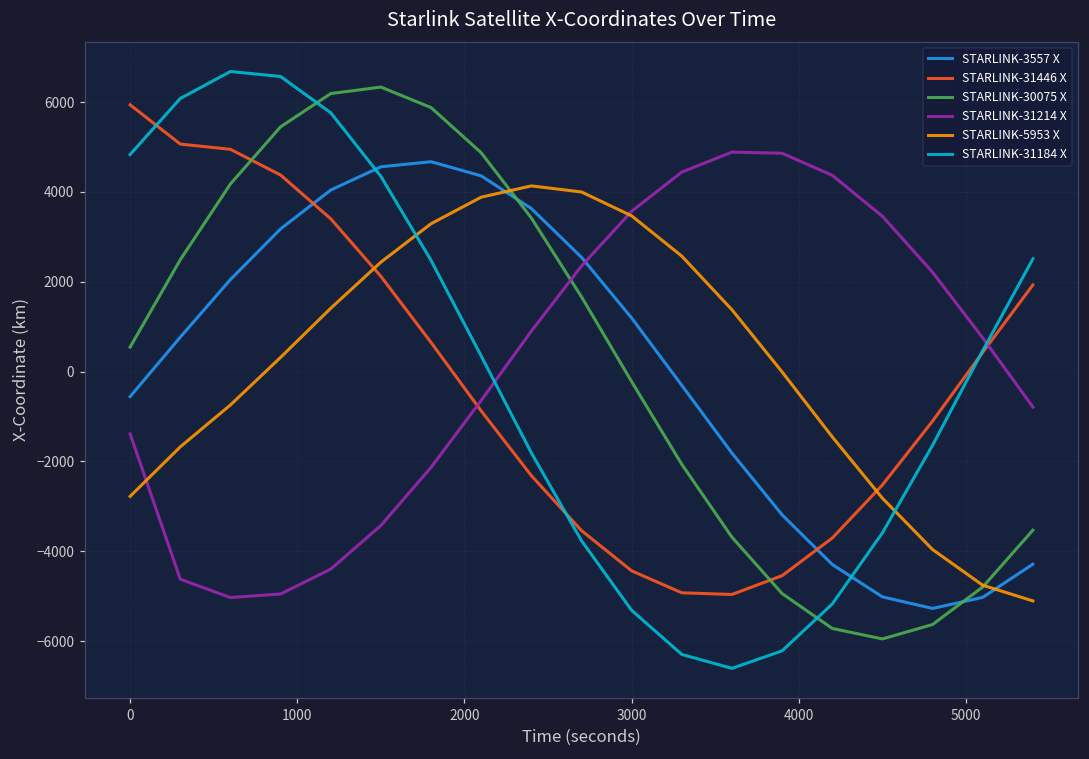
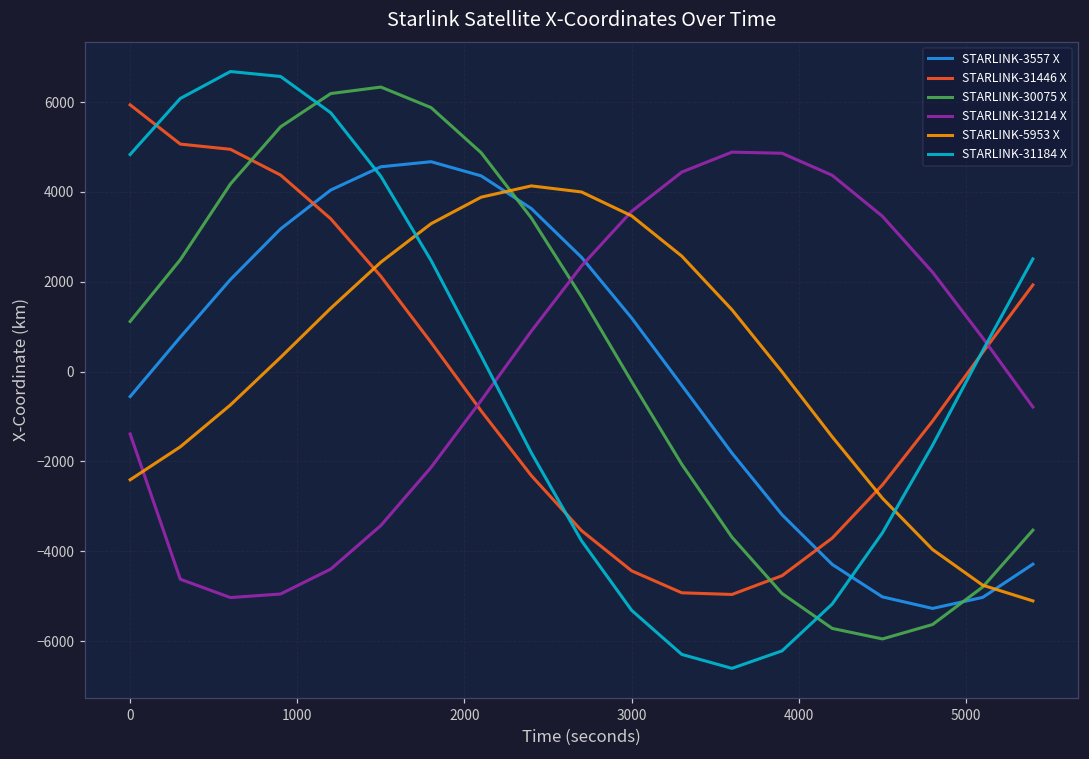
  {
    "STARLINK-31446 X": {
      "0": 5900,
      "3000": -4400
    },
    "STARLINK-30075 X": {
-     "0": 500,
+     "0": 1100,
      "3000": -200
    },
    "STARLINK-31214 X": {
      "0": -1400,
      "3000": 3600
    },
    "STARLINK-5953 X": {
-     "0": -2800,
+     "0": -2400,
      "3000": 3500
    }
  }
